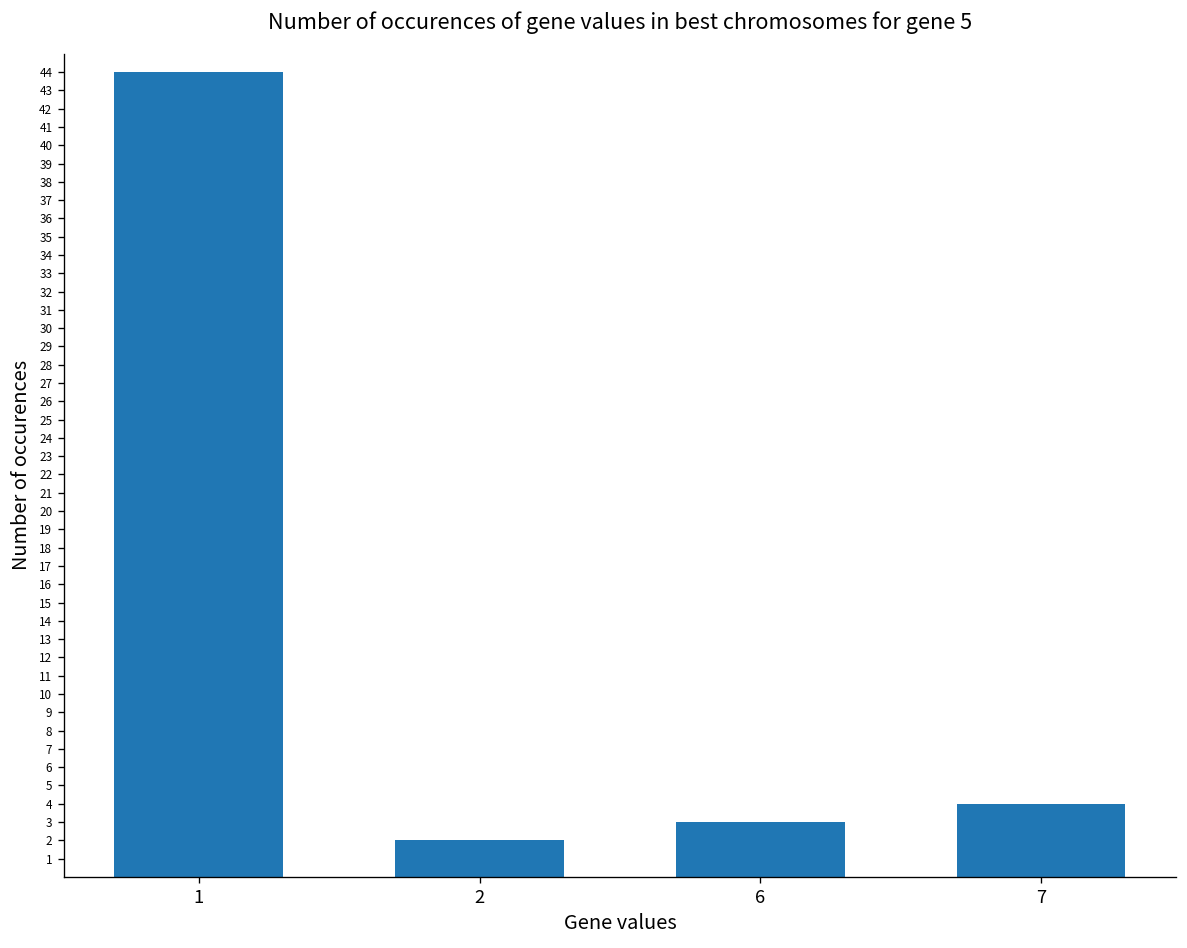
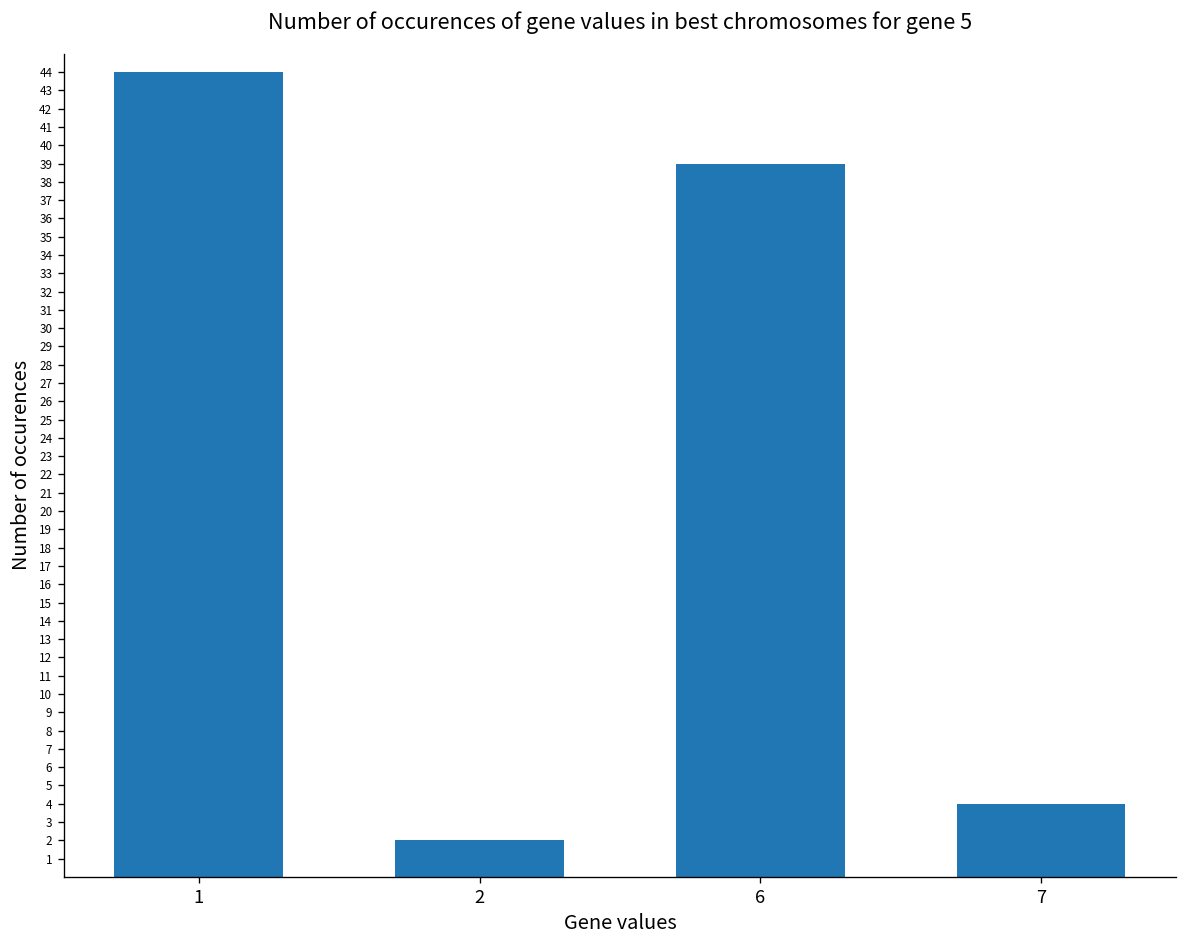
  {
    "1": 44,
    "2": 2,
-   "6": 3,
+   "6": 39,
    "7": 4
  }
